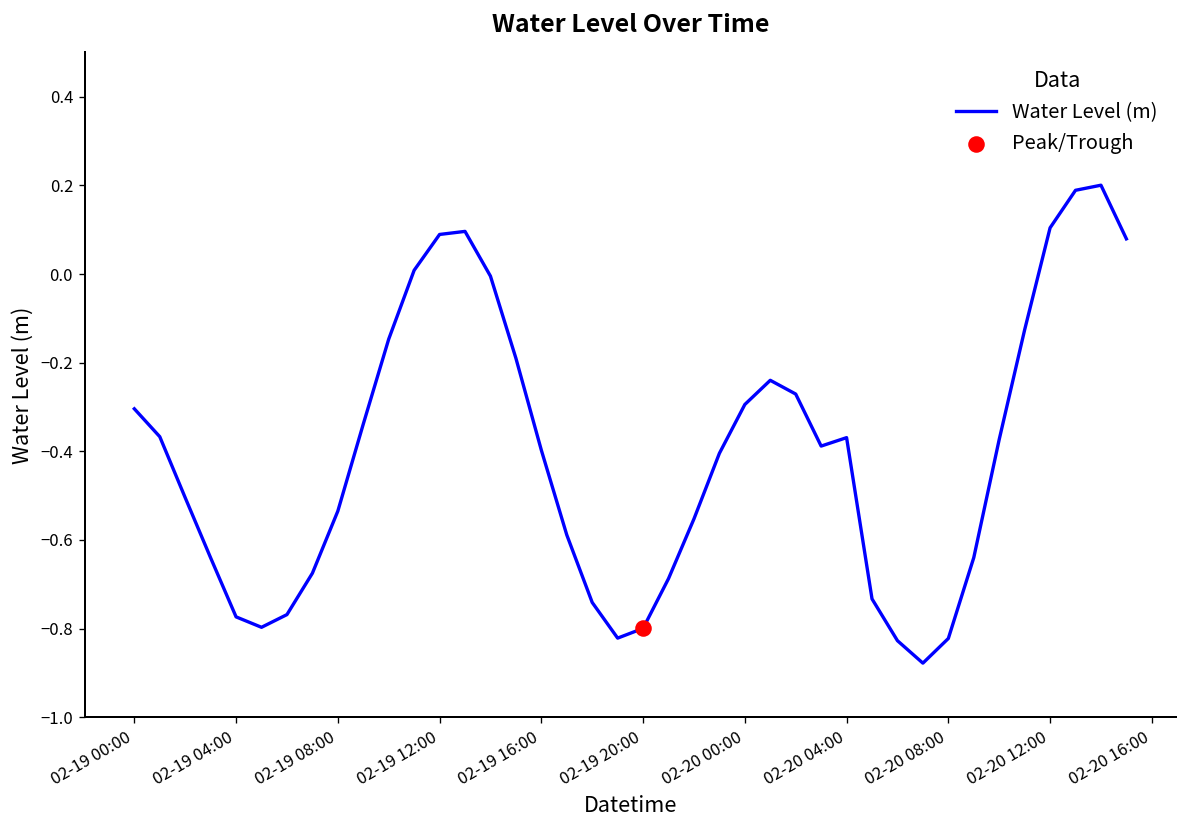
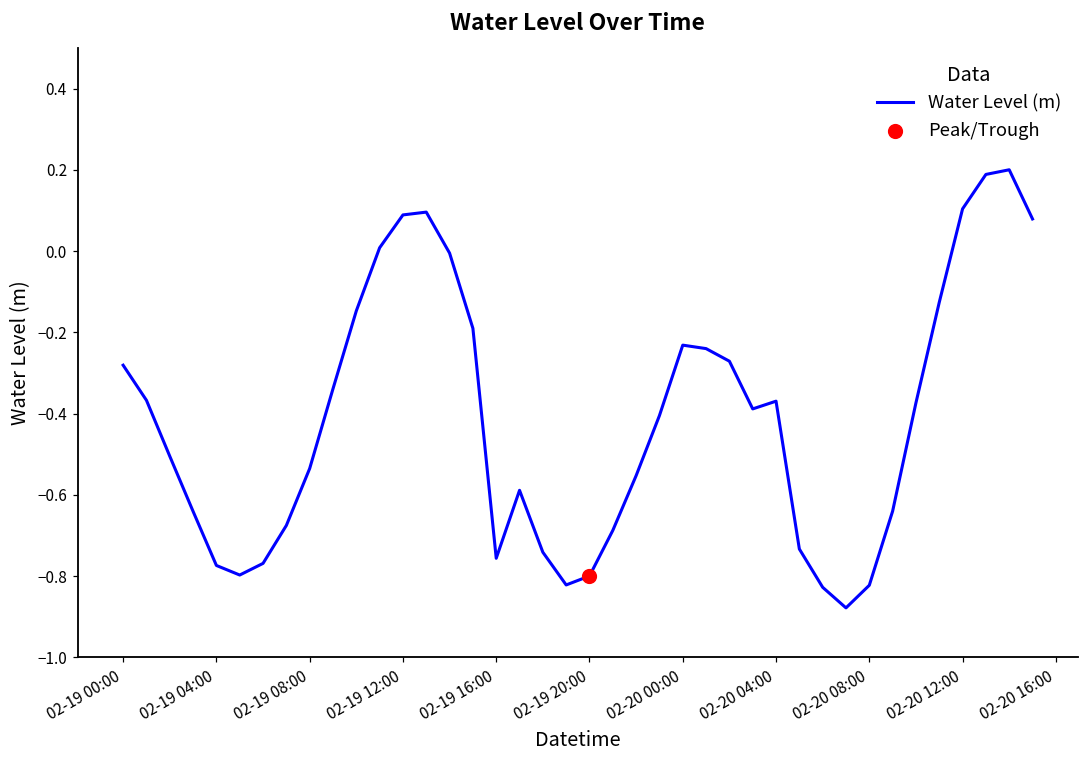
  {
    "Water Level (m)": {
-     "02-19 00:00": -0.30,
+     "02-19 00:00": -0.28,
      "02-19 04:00": -0.77,
      "02-19 08:00": -0.53,
      "02-19 12:00": 0.09,
-     "02-19 16:00": -0.40,
-     "02-20 00:00": -0.29,
+     "02-19 16:00": -0.76,
+     "02-20 00:00": -0.23,
      "02-20 04:00": -0.37,
      "02-20 08:00": -0.82,
      "02-20 12:00": 0.10
    }
  }
